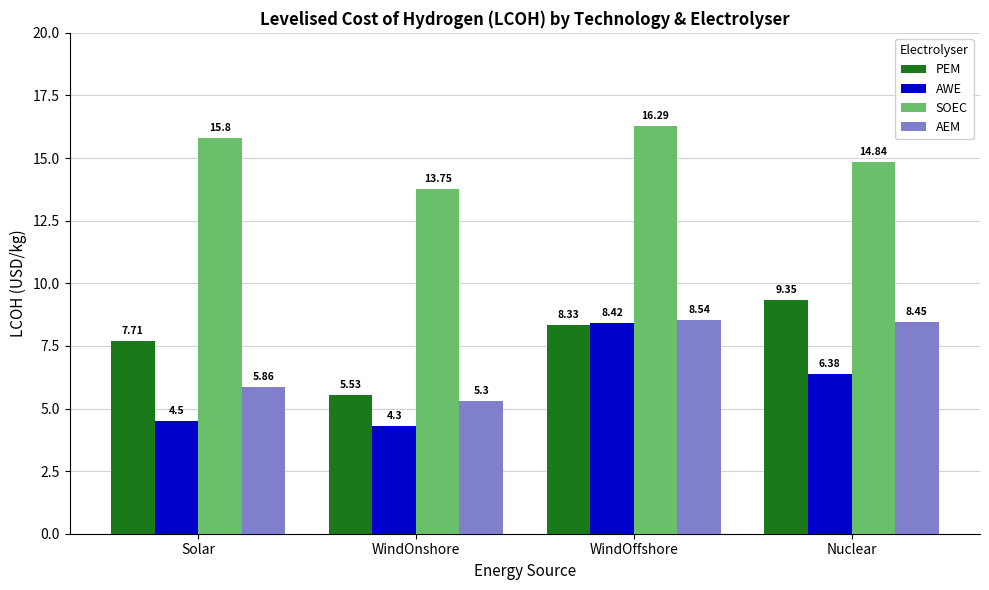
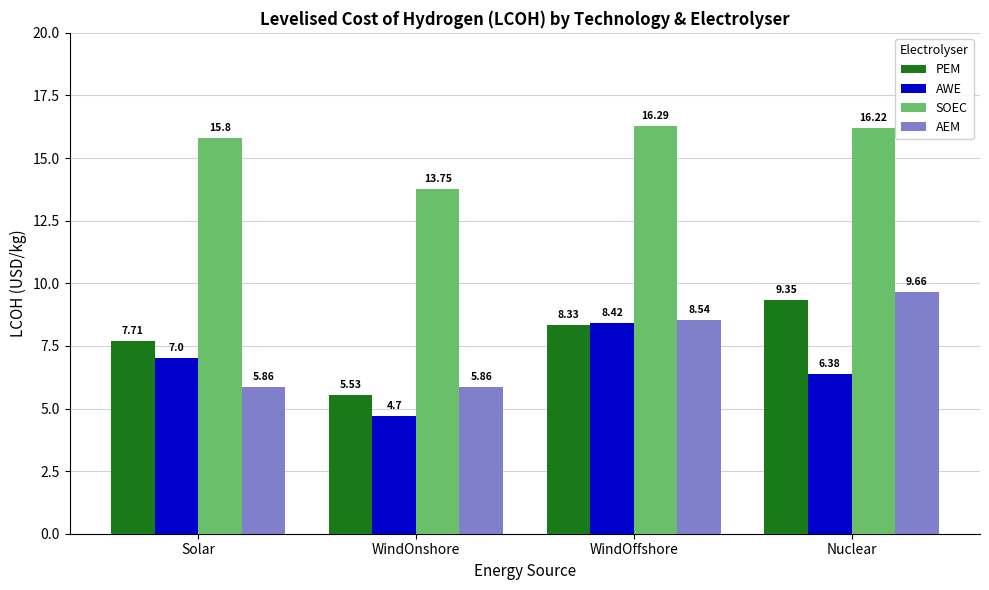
  {
    "PEM": {
      "Solar": 7.71,
      "WindOnshore": 5.53,
      "WindOffshore": 8.33,
      "Nuclear": 9.35
    },
    "AWE": {
-     "Solar": 4.5,
-     "WindOnshore": 4.3,
+     "Solar": 7.0,
+     "WindOnshore": 4.7,
      "WindOffshore": 8.42,
      "Nuclear": 6.38
    },
    "SOEC": {
      "Solar": 15.8,
      "WindOnshore": 13.75,
      "WindOffshore": 16.29,
-     "Nuclear": 14.84
+     "Nuclear": 16.22
    },
    "AEM": {
      "Solar": 5.86,
-     "WindOnshore": 5.3,
+     "WindOnshore": 5.86,
      "WindOffshore": 8.54,
-     "Nuclear": 8.45
+     "Nuclear": 9.66
    }
  }
